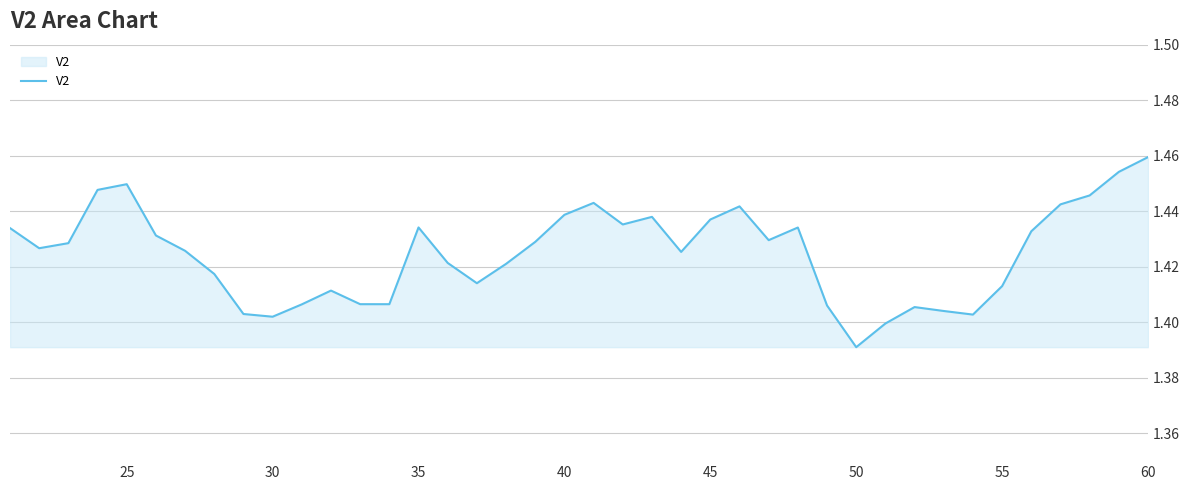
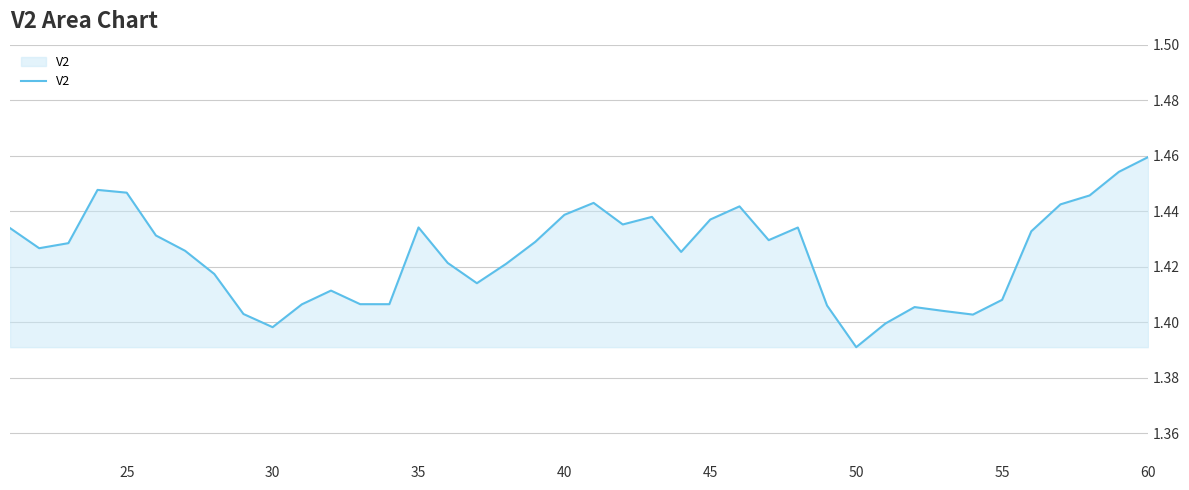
  {
-   "25": 1.450,
-   "30": 1.402,
+   "25": 1.447,
+   "30": 1.398,
    "35": 1.434,
    "40": 1.439,
    "45": 1.437,
    "50": 1.391,
-   "55": 1.413,
+   "55": 1.408,
    "60": 1.459
  }
